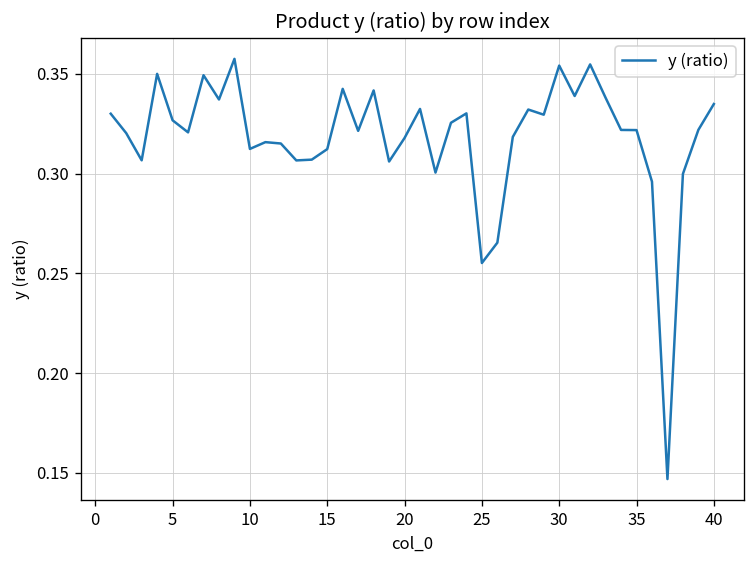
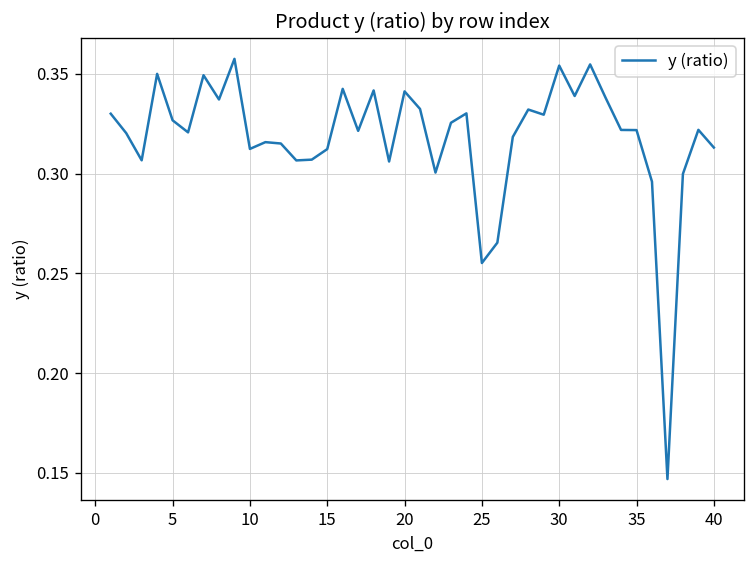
  {
    "5": 0.327,
    "10": 0.312,
    "15": 0.312,
-   "20": 0.318,
+   "20": 0.341,
    "25": 0.255,
    "30": 0.354,
    "35": 0.322,
-   "40": 0.335
+   "40": 0.313
  }
